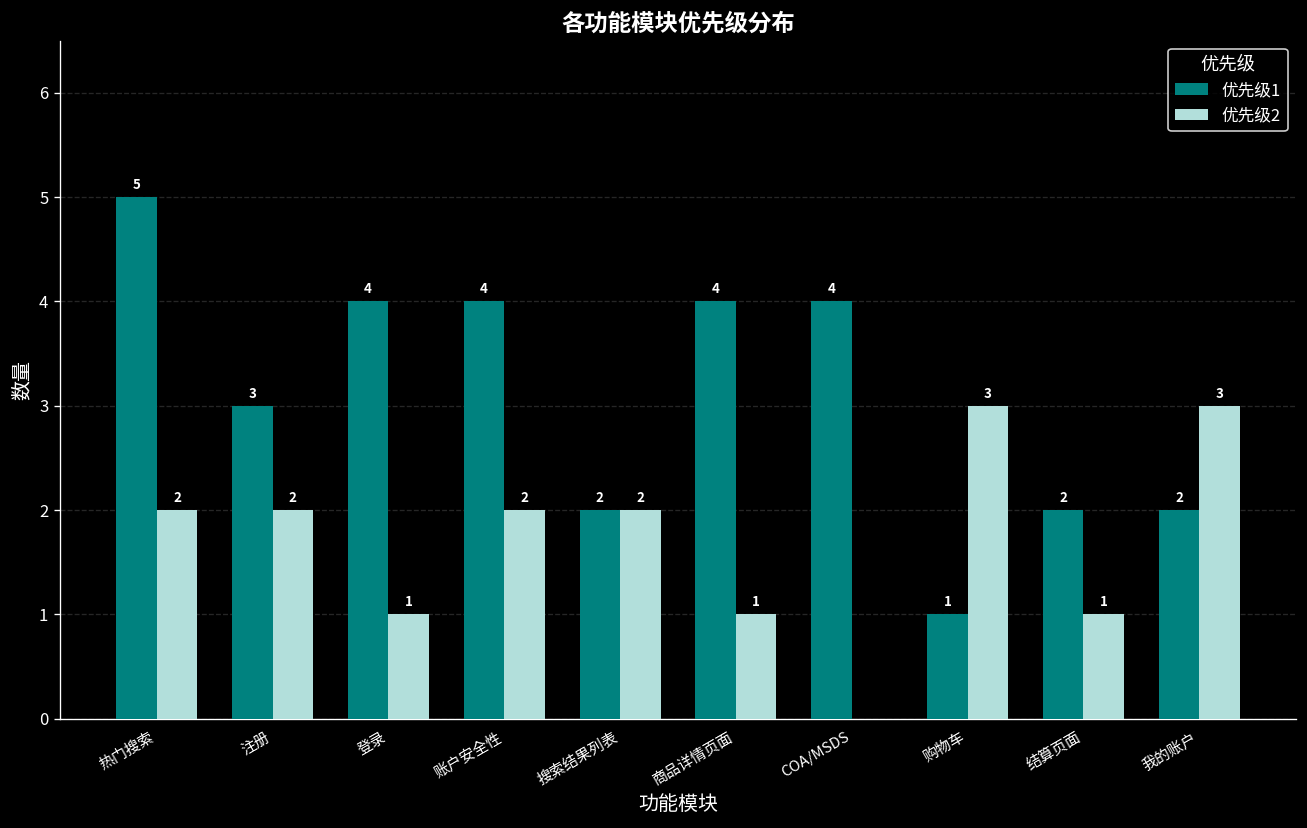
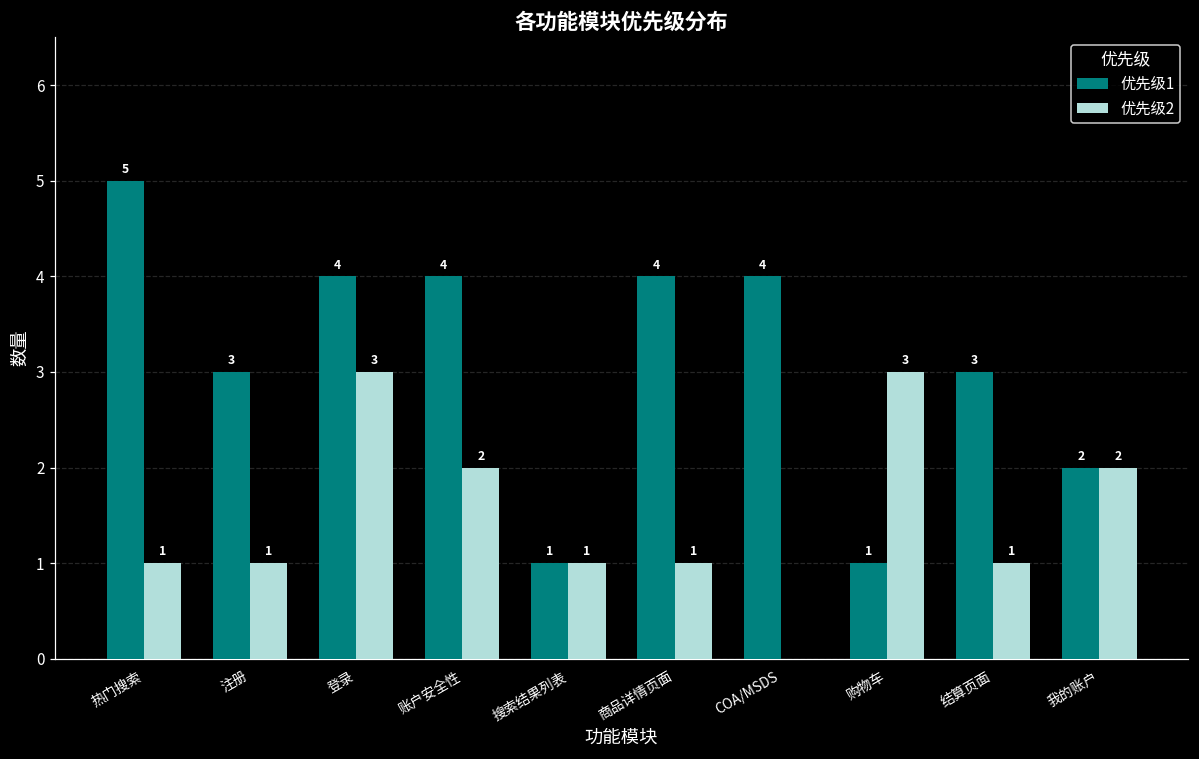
  {
    "优先级1": {
      "热门搜索": 5,
      "注册": 3,
      "登录": 4,
      "账户安全性": 4,
-     "搜索结果列表": 2,
+     "搜索结果列表": 1,
      "商品详情页面": 4,
      "COA/MSDS": 4,
      "购物车": 1,
-     "结算页面": 2,
+     "结算页面": 3,
      "我的账户": 2
    },
    "优先级2": {
-     "热门搜索": 2,
-     "注册": 2,
-     "登录": 1,
+     "热门搜索": 1,
+     "注册": 1,
+     "登录": 3,
      "账户安全性": 2,
-     "搜索结果列表": 2,
+     "搜索结果列表": 1,
      "商品详情页面": 1,
      "购物车": 3,
      "结算页面": 1,
-     "我的账户": 3
+     "我的账户": 2
    }
  }
